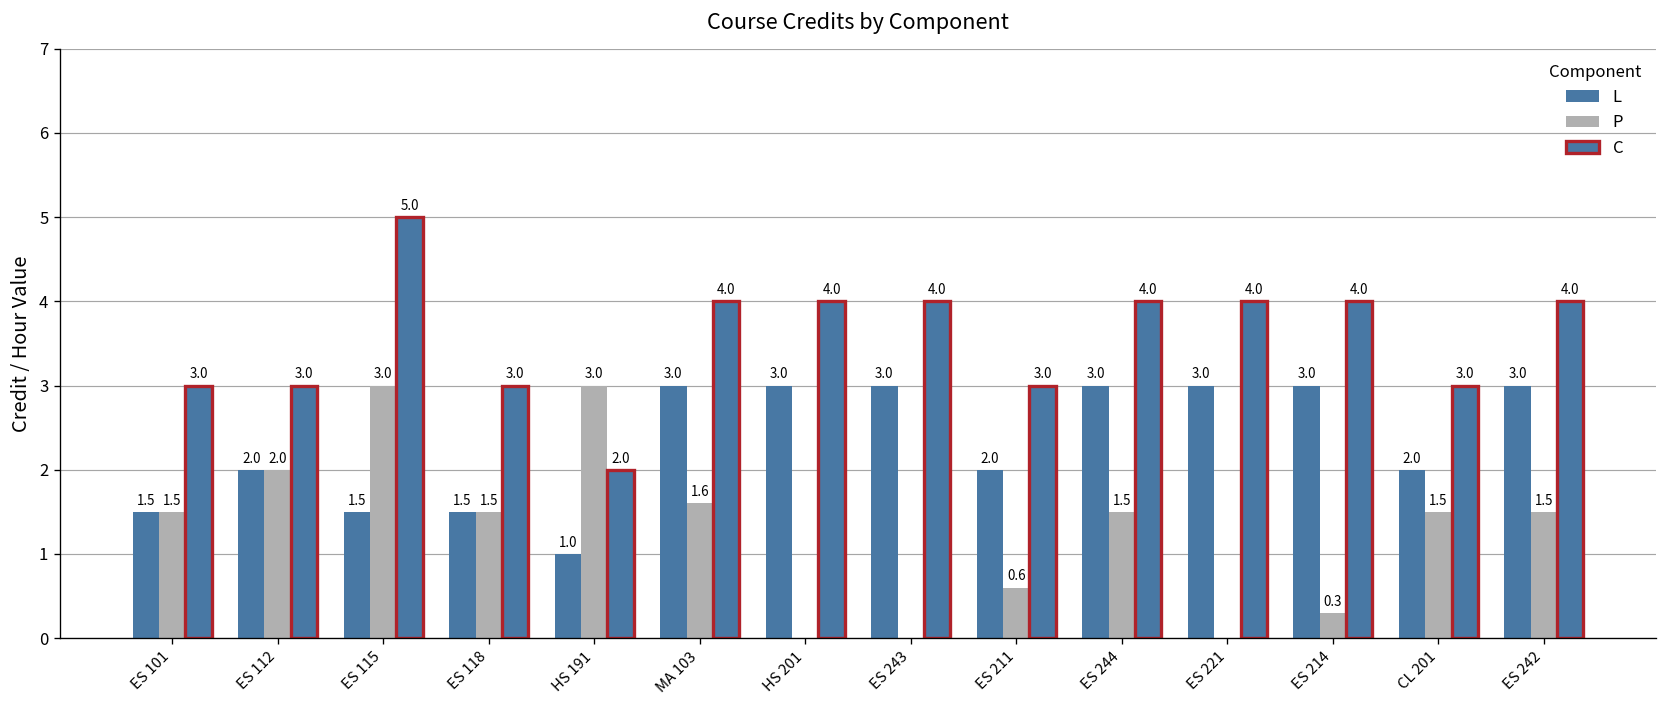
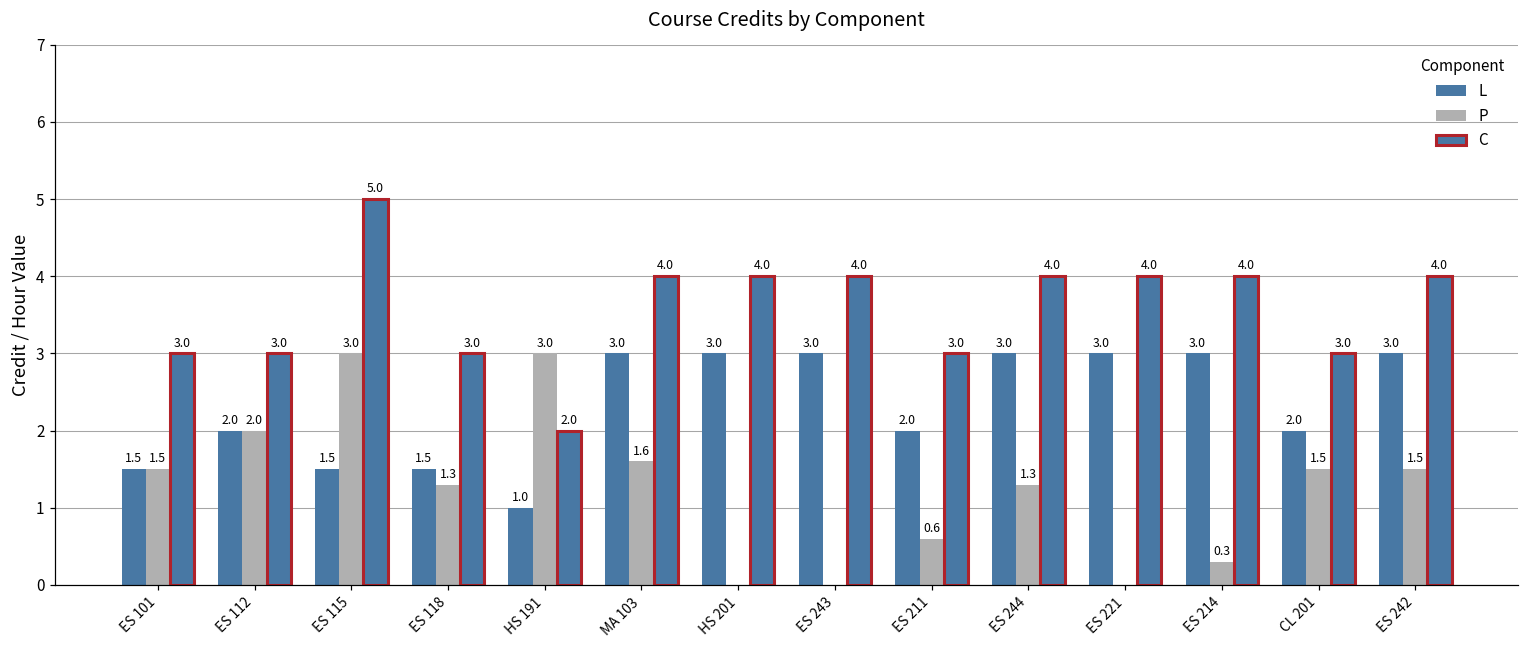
  {
    "P": {
      "ES 101": 1.5,
      "ES 112": 2.0,
      "ES 115": 3.0,
-     "ES 118": 1.5,
+     "ES 118": 1.3,
      "HS 191": 3.0,
      "MA 103": 1.6,
      "ES 211": 0.6,
-     "ES 244": 1.5,
+     "ES 244": 1.3,
      "ES 214": 0.3,
      "CL 201": 1.5,
      "ES 242": 1.5
    }
  }
